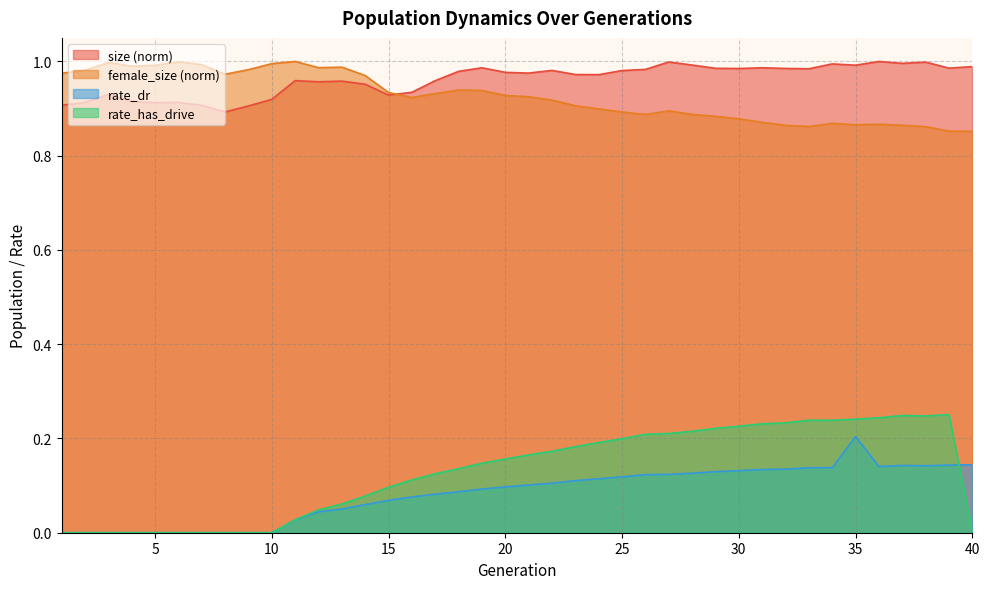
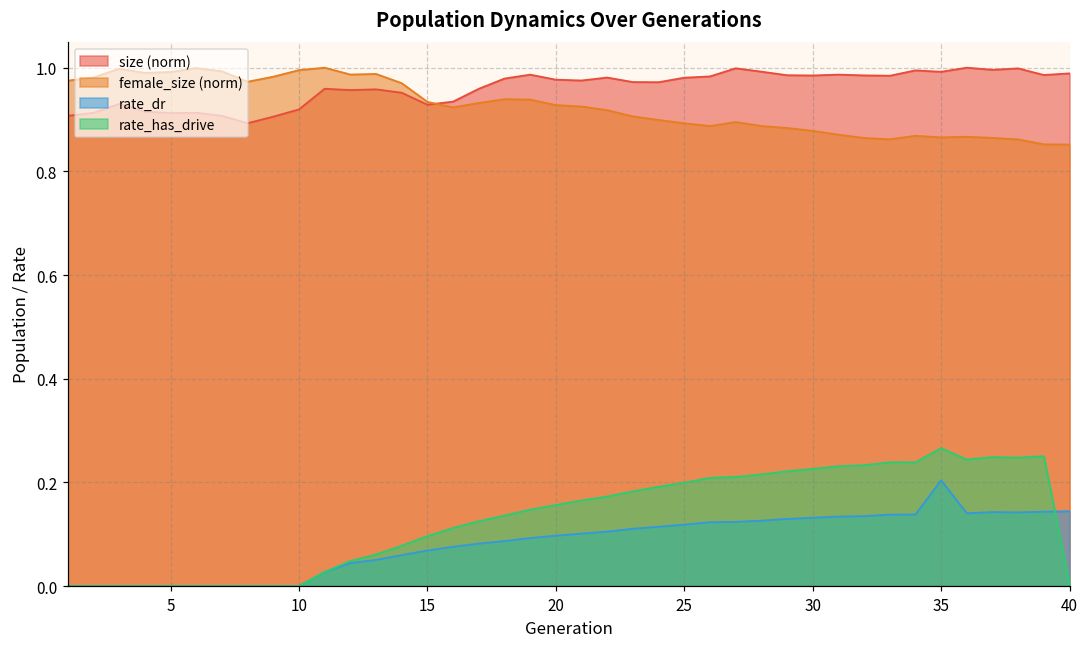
  {
    "rate_dr": {
      "15": 0.07,
      "20": 0.10,
      "25": 0.12,
      "30": 0.13,
      "35": 0.20,
      "40": 0.14
    },
    "rate_has_drive": {
      "15": 0.10,
      "20": 0.16,
      "25": 0.20,
      "30": 0.23,
-     "35": 0.24,
+     "35": 0.27,
      "40": 0.00
    }
  }
